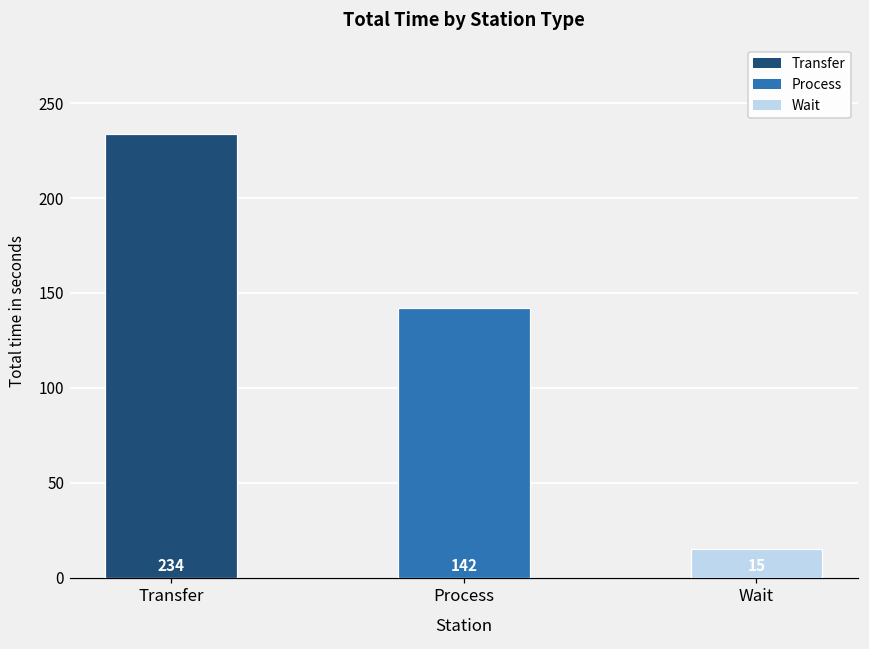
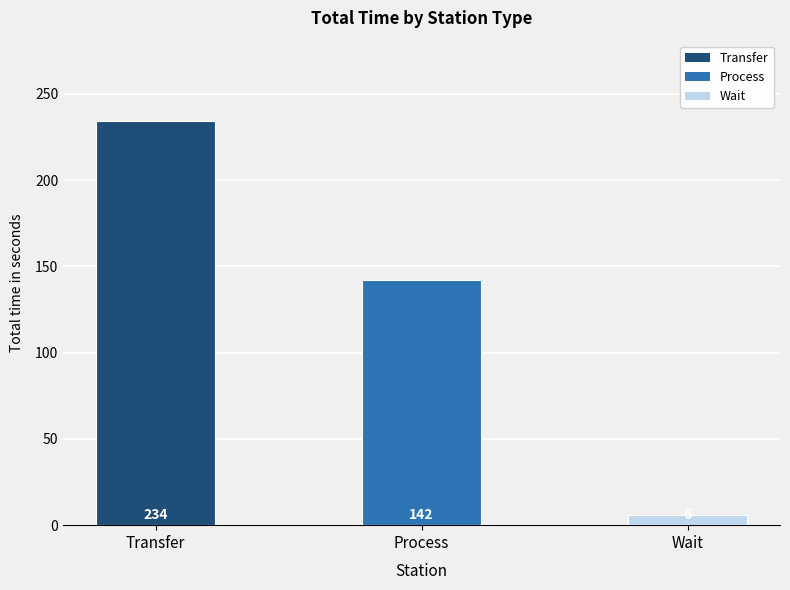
  {
-   "Wait": 15
+   "Wait": 6
  }
